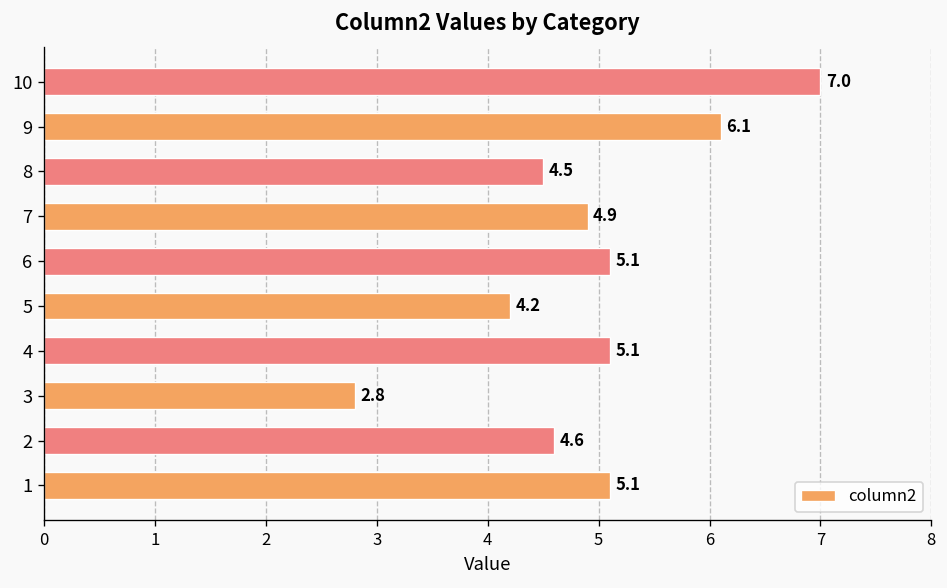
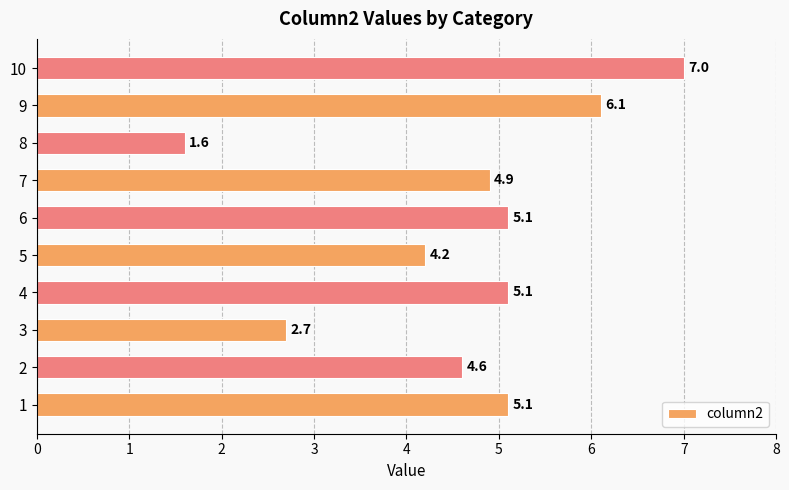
  {
    "10": 7.0,
    "9": 6.1,
-   "8": 4.5,
+   "8": 1.6,
    "7": 4.9,
    "6": 5.1,
    "5": 4.2,
    "4": 5.1,
-   "3": 2.8,
+   "3": 2.7,
    "2": 4.6,
    "1": 5.1
  }
